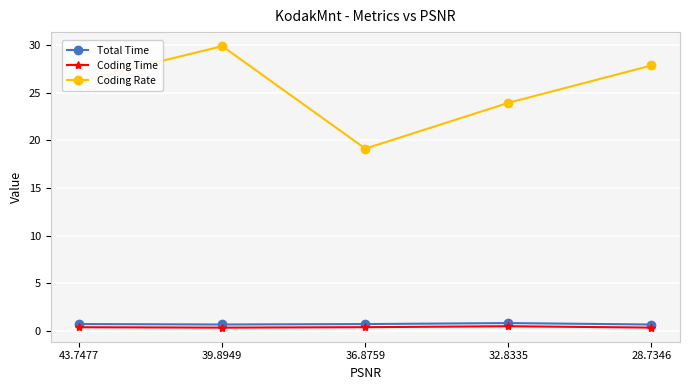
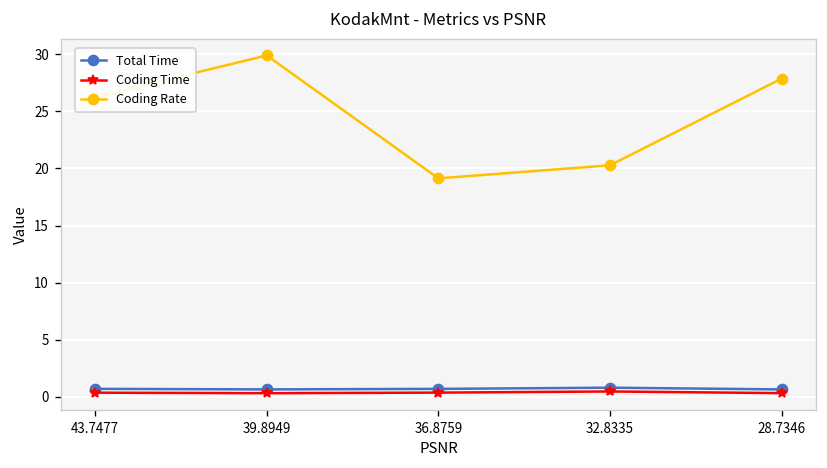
  {
    "Total Time": {
      "43.7477": 1,
      "39.8949": 1,
      "36.8759": 1,
      "32.8335": 1,
      "28.7346": 1
    },
    "Coding Time": {
      "43.7477": 0,
      "39.8949": 0,
      "36.8759": 0,
      "32.8335": 0,
      "28.7346": 0
    },
    "Coding Rate": {
      "39.8949": 30,
      "36.8759": 19,
-     "32.8335": 24,
+     "32.8335": 20,
      "28.7346": 28
    }
  }
